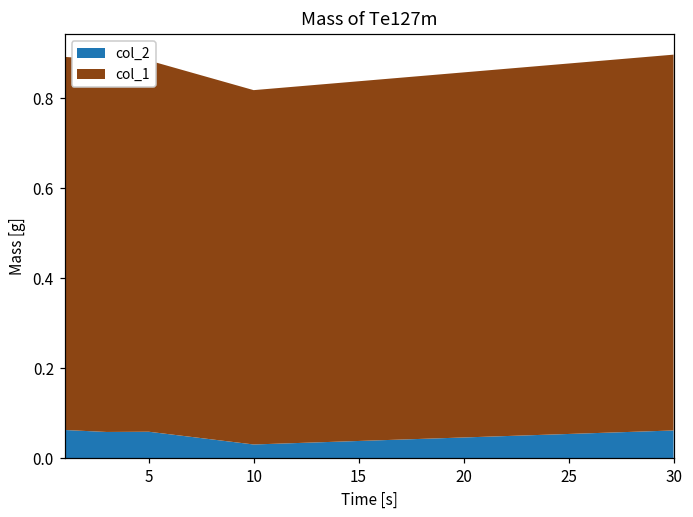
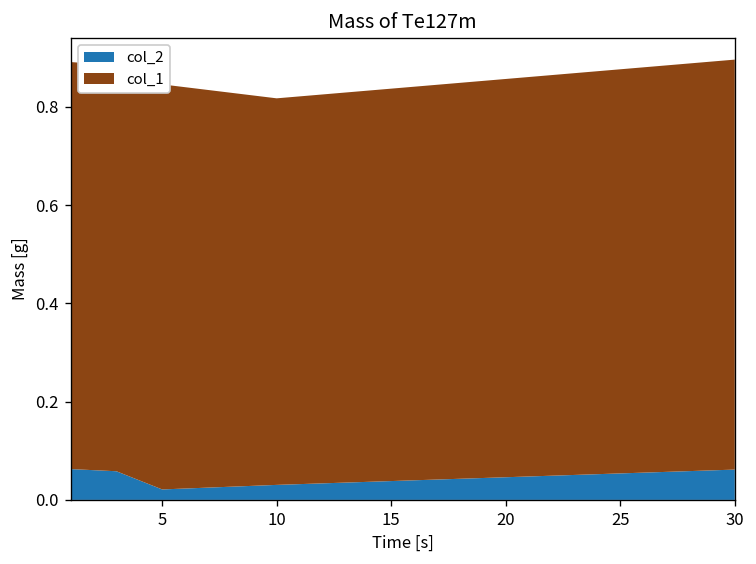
  {
    "col_2": {
-     "5": 0.06
+     "5": 0.02
    },
    "col_1": {
      "10": 0.79,
      "30": 0.83
    }
  }
